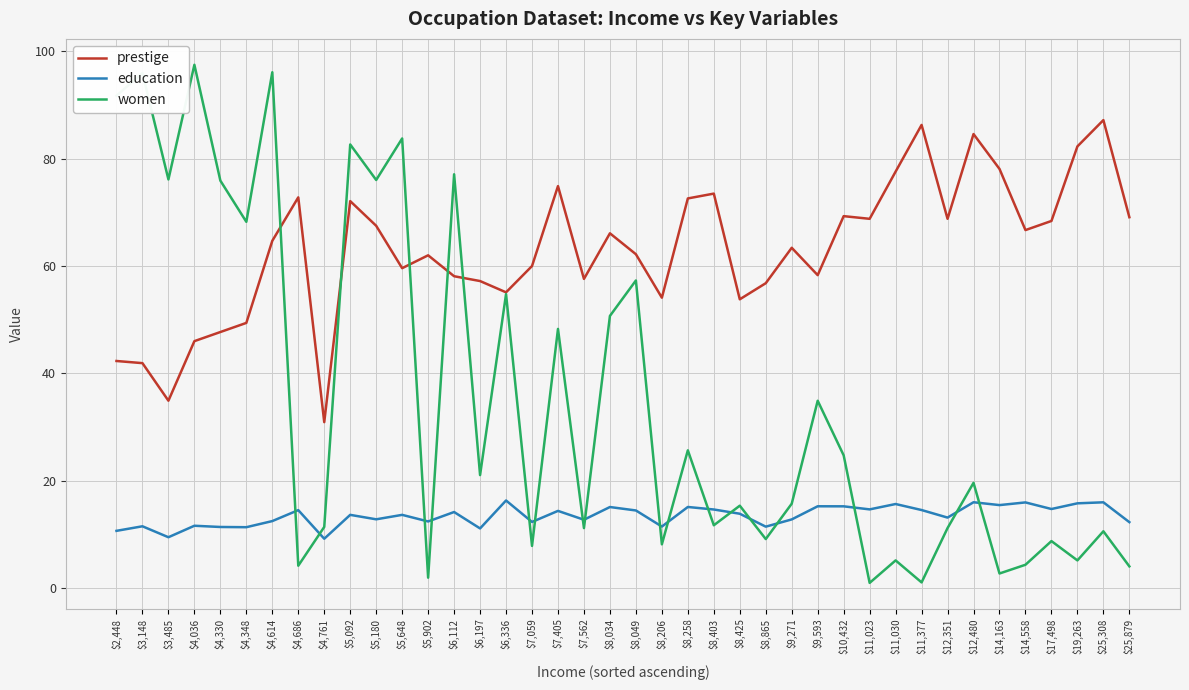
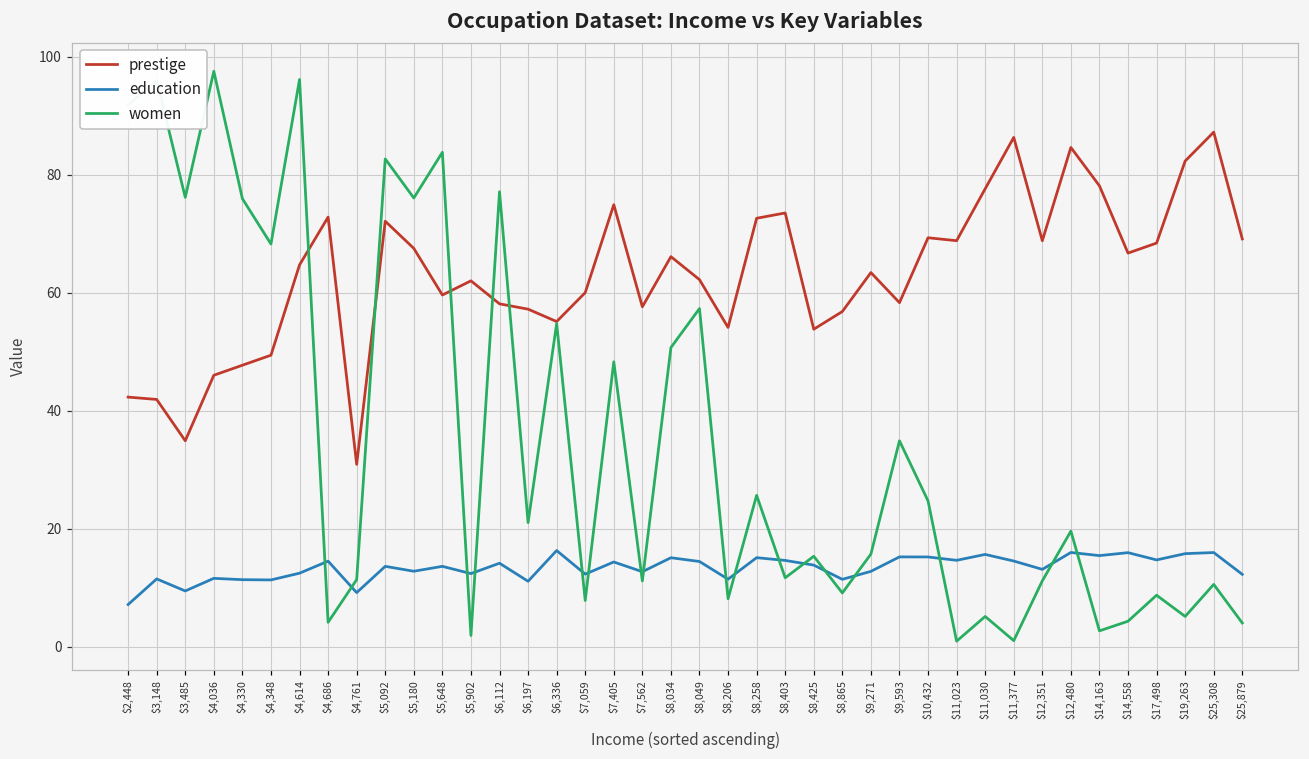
  {
    "prestige": {
      "$2,448": 42,
      "$3,148": 42,
      "$3,485": 35,
      "$4,036": 46,
      "$4,330": 48,
      "$4,348": 49,
      "$4,614": 65,
      "$4,686": 73,
      "$4,761": 31,
      "$5,092": 72,
      "$5,180": 68,
      "$5,648": 60,
      "$5,902": 62,
      "$6,112": 58,
      "$6,197": 57,
      "$7,059": 60,
      "$7,405": 75,
      "$7,562": 58,
      "$8,034": 66,
      "$8,049": 62,
      "$8,206": 54,
      "$8,258": 73,
      "$8,403": 74,
      "$8,425": 54,
      "$8,865": 57,
      "$9,271": 63,
      "$9,593": 58,
      "$10,432": 69,
      "$11,023": 69,
      "$11,030": 78,
      "$11,377": 86,
      "$12,351": 69,
      "$12,480": 85,
      "$14,163": 78,
      "$14,558": 67,
      "$17,498": 68,
      "$19,263": 82,
      "$25,308": 87,
      "$25,879": 69
    },
    "education": {
-     "$2,448": 11,
+     "$2,448": 7,
      "$3,148": 11,
      "$3,485": 9,
      "$4,036": 12,
      "$4,330": 11,
      "$4,348": 11,
      "$4,614": 12,
      "$4,686": 15,
      "$4,761": 9,
      "$5,092": 14,
      "$5,180": 13,
      "$5,648": 14,
      "$5,902": 12,
      "$6,112": 14,
      "$6,197": 11,
      "$6,336": 16,
      "$7,059": 12,
      "$7,405": 14,
      "$7,562": 13,
      "$8,034": 15,
      "$8,049": 14,
      "$8,206": 11,
      "$8,258": 15,
      "$8,403": 15,
      "$8,425": 14,
      "$8,865": 11,
      "$9,271": 13,
      "$9,593": 15,
      "$10,432": 15,
      "$11,023": 15,
      "$11,030": 16,
      "$11,377": 15,
      "$12,351": 13,
      "$12,480": 16,
      "$14,163": 15,
      "$14,558": 16,
      "$17,498": 15,
      "$19,263": 16,
      "$25,308": 16,
      "$25,879": 12
    },
    "women": {
      "$3,485": 76,
      "$4,036": 98,
      "$4,330": 76,
      "$4,348": 68,
      "$4,614": 96,
      "$4,686": 4,
      "$4,761": 11,
      "$5,092": 83,
      "$5,180": 76,
      "$5,648": 84,
      "$5,902": 2,
      "$6,112": 77,
      "$6,197": 21,
      "$7,059": 8,
      "$7,405": 48,
      "$7,562": 11,
      "$8,034": 51,
      "$8,049": 57,
      "$8,206": 8,
      "$8,258": 26,
      "$8,403": 12,
      "$8,425": 15,
      "$8,865": 9,
      "$9,271": 16,
      "$9,593": 35,
      "$10,432": 25,
      "$11,023": 1,
      "$11,030": 5,
      "$11,377": 1,
      "$12,351": 11,
      "$12,480": 20,
      "$14,163": 3,
      "$14,558": 4,
      "$17,498": 9,
      "$19,263": 5,
      "$25,308": 11,
      "$25,879": 4
    }
  }
